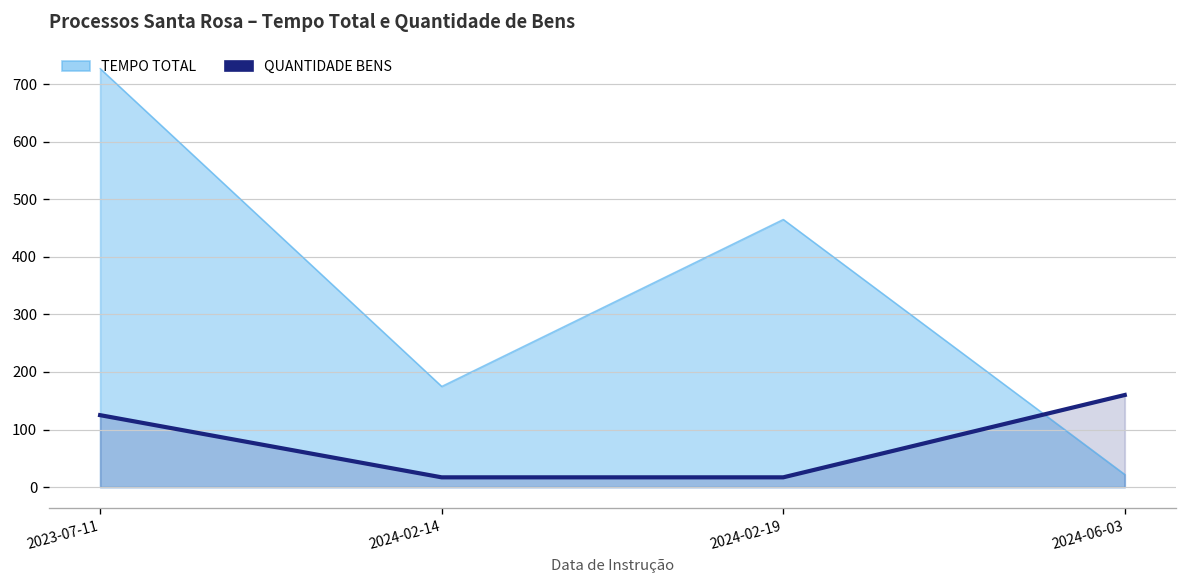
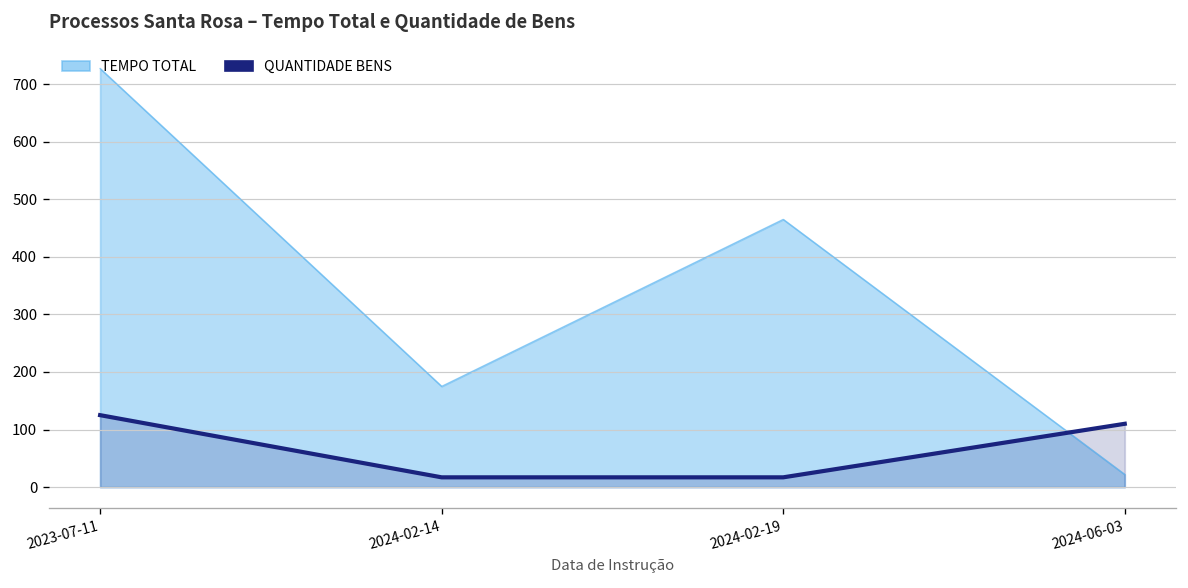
  {
    "TEMPO TOTAL": {
      "2023-07-11": 730,
      "2024-02-14": 180,
      "2024-02-19": 470,
      "2024-06-03": 20
    },
    "QUANTIDADE BENS": {
      "2023-07-11": 130,
      "2024-02-14": 20,
      "2024-02-19": 20,
-     "2024-06-03": 160
+     "2024-06-03": 110
    }
  }
